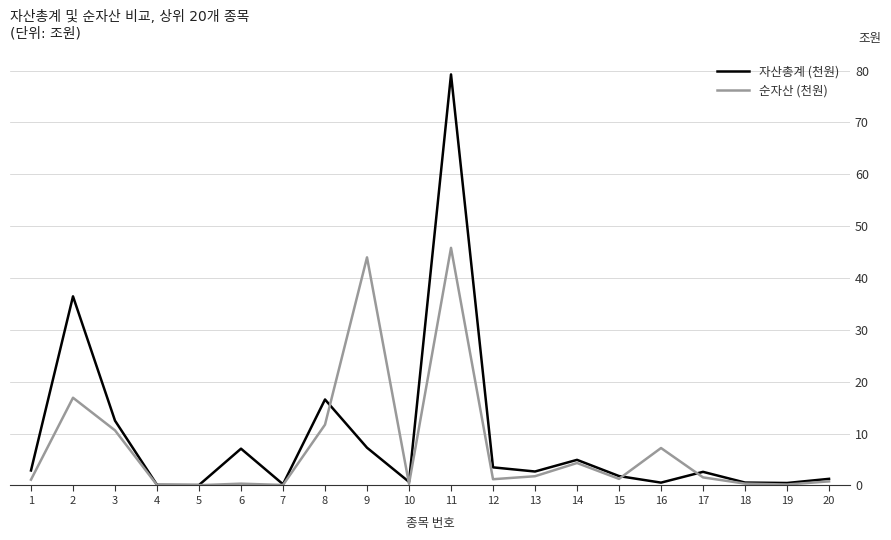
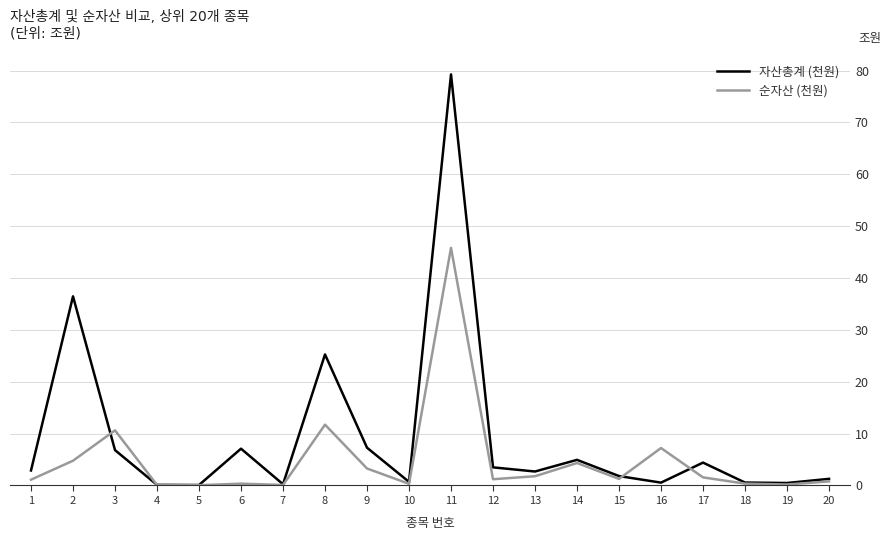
  {
    "자산총계 (천원)": {
      "1": 3,
      "2": 36,
-     "3": 12,
+     "3": 7,
      "6": 7,
-     "8": 17,
+     "8": 25,
      "9": 7,
      "11": 79,
      "12": 3,
      "13": 3,
      "14": 5,
      "15": 2,
      "16": 1,
-     "17": 3,
+     "17": 4,
      "20": 1
    },
    "순자산 (천원)": {
      "1": 1,
-     "2": 17,
+     "2": 5,
      "3": 11,
      "6": 0,
      "8": 12,
-     "9": 44,
+     "9": 3,
      "11": 46,
      "12": 1,
      "13": 2,
      "14": 4,
      "15": 1,
      "16": 7,
      "17": 2,
      "20": 1
    }
  }
